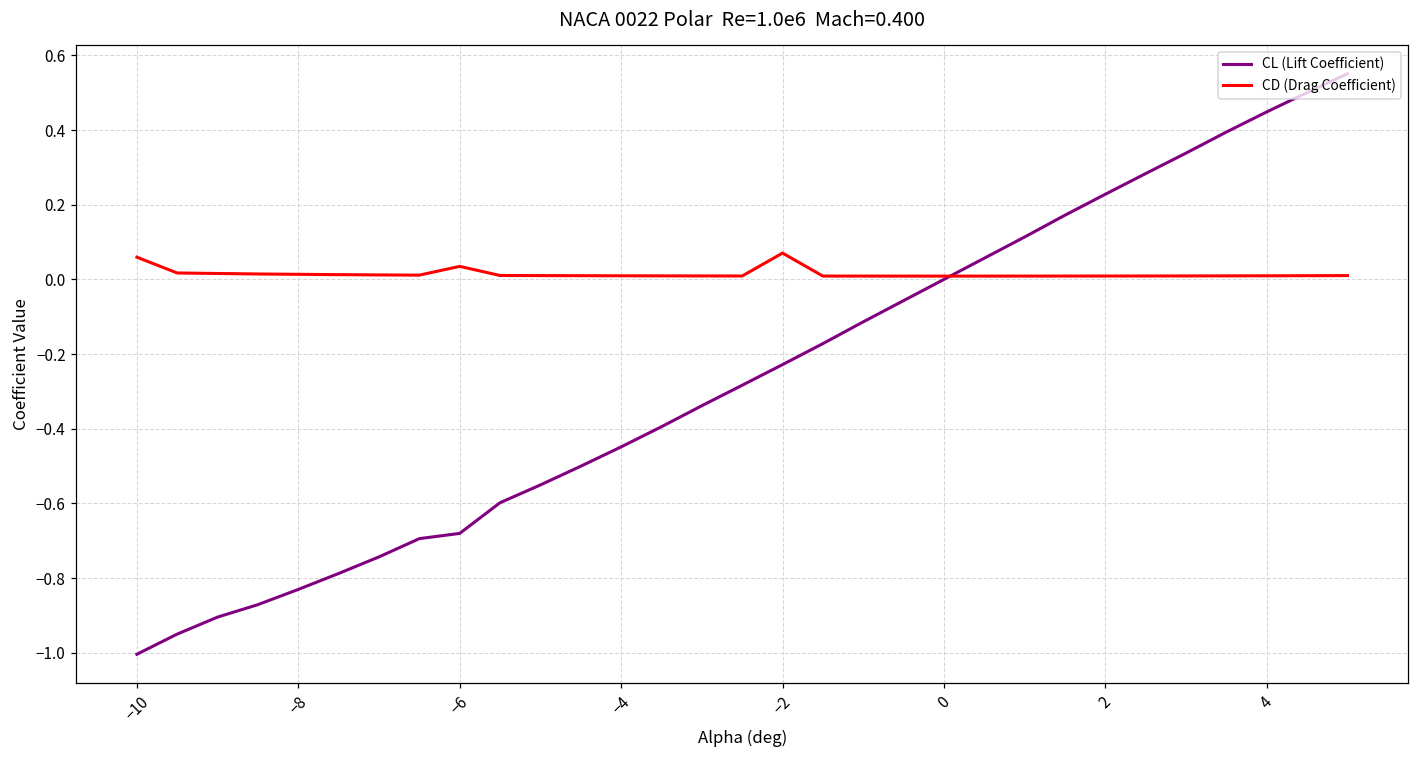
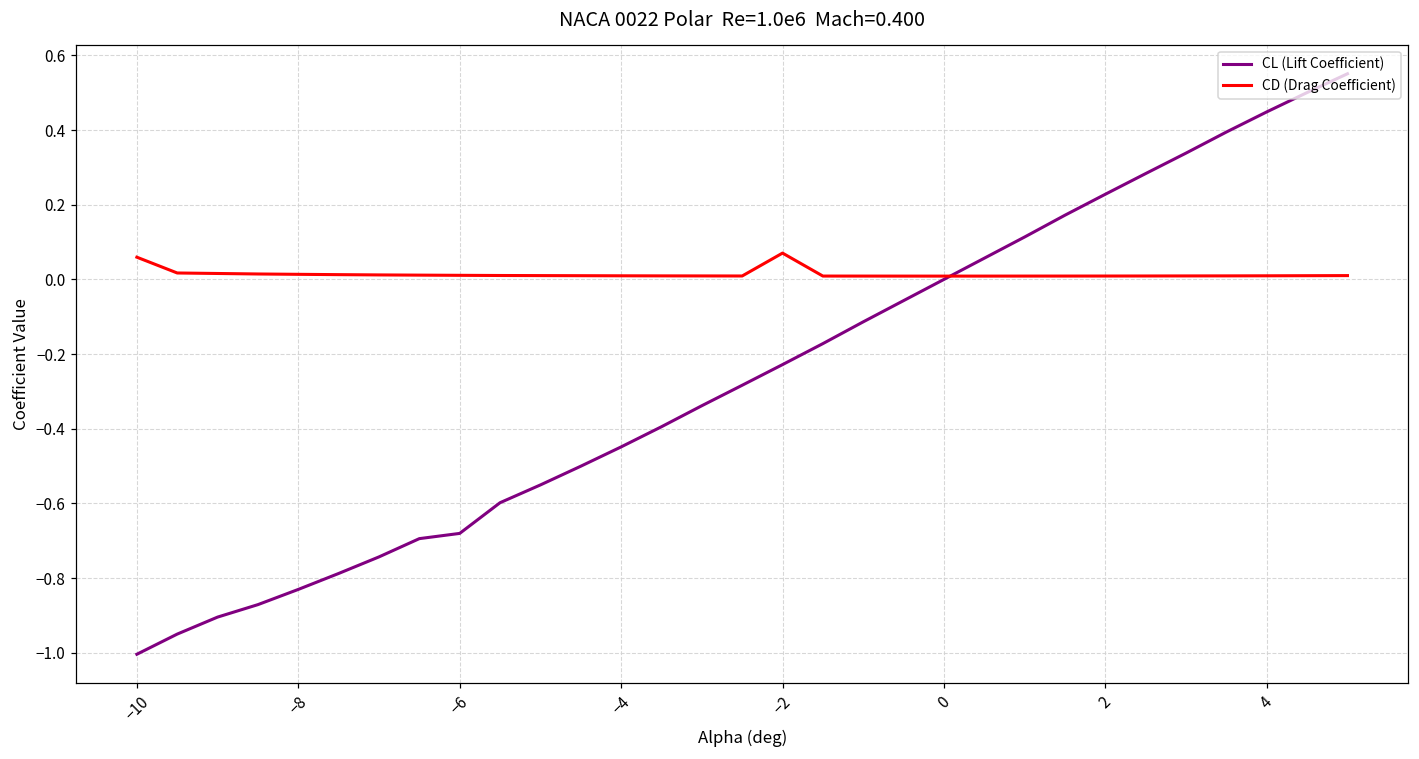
  {
    "CL (Lift Coefficient)": {
      "−10": -1.00,
      "−8": -0.83,
      "−6": -0.68,
      "−4": -0.45,
      "−2": -0.23,
      "0": 0.00,
      "2": 0.23,
      "4": 0.45
    },
    "CD (Drag Coefficient)": {
      "−10": 0.06,
      "−8": 0.01,
-     "−6": 0.03,
+     "−6": 0.01,
      "−4": 0.01,
      "−2": 0.07,
      "0": 0.01,
      "2": 0.01,
      "4": 0.01
    }
  }
